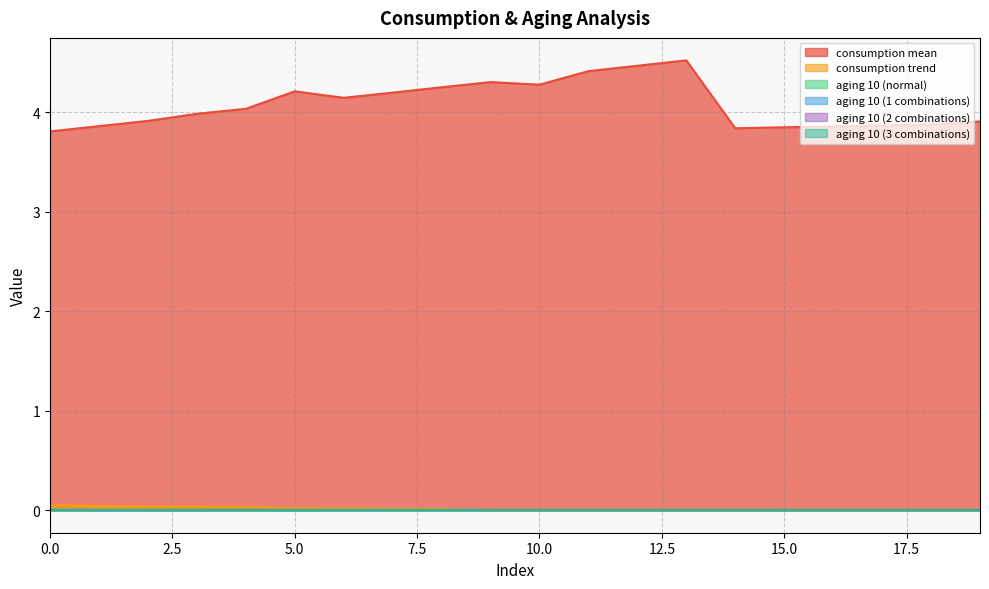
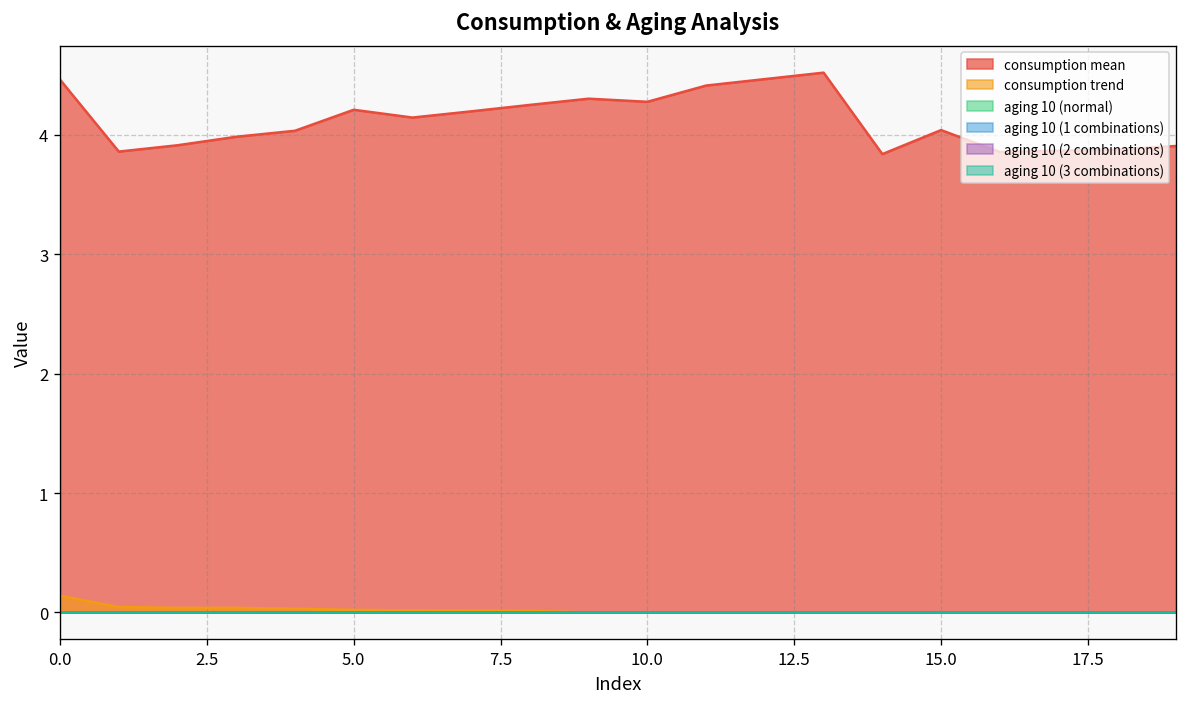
  {
    "consumption mean": {
-     "0.0": 3.8,
+     "0.0": 4.5,
      "5.0": 4.2,
      "10.0": 4.3,
-     "15.0": 3.8
+     "15.0": 4.0
    },
    "consumption trend": {
-     "0.0": 0.05
+     "0.0": 0.14
    },
    "aging 10 (3 combinations)": {
      "0.0": 0.0
    }
  }
